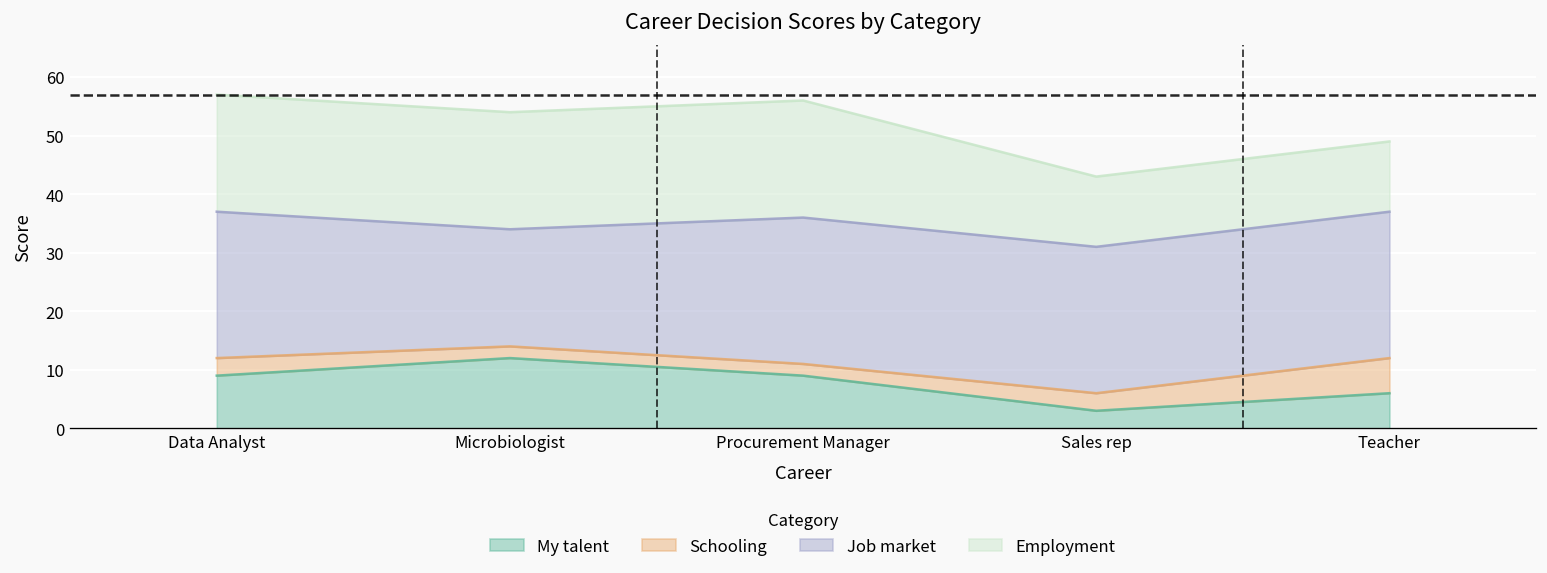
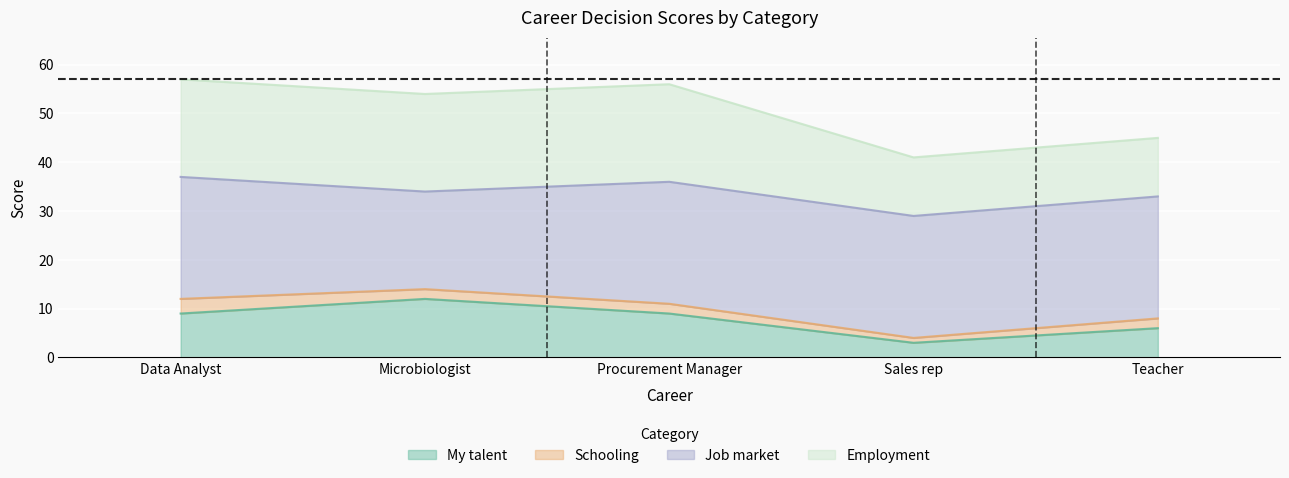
  {
    "Schooling": {
      "Data Analyst": 3,
      "Microbiologist": 2,
      "Procurement Manager": 2,
-     "Sales rep": 3,
-     "Teacher": 6
+     "Sales rep": 1,
+     "Teacher": 2
    }
  }
